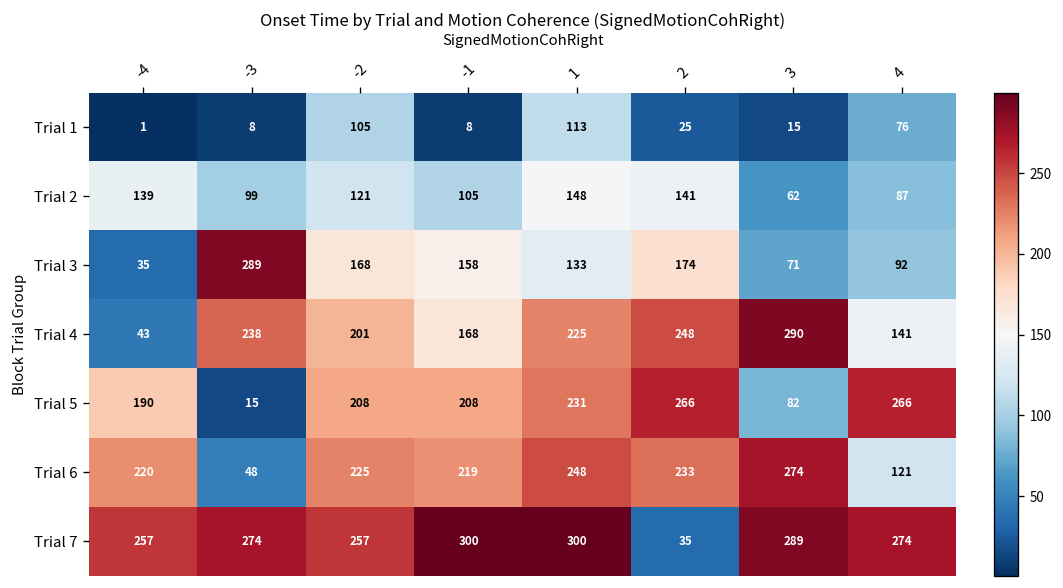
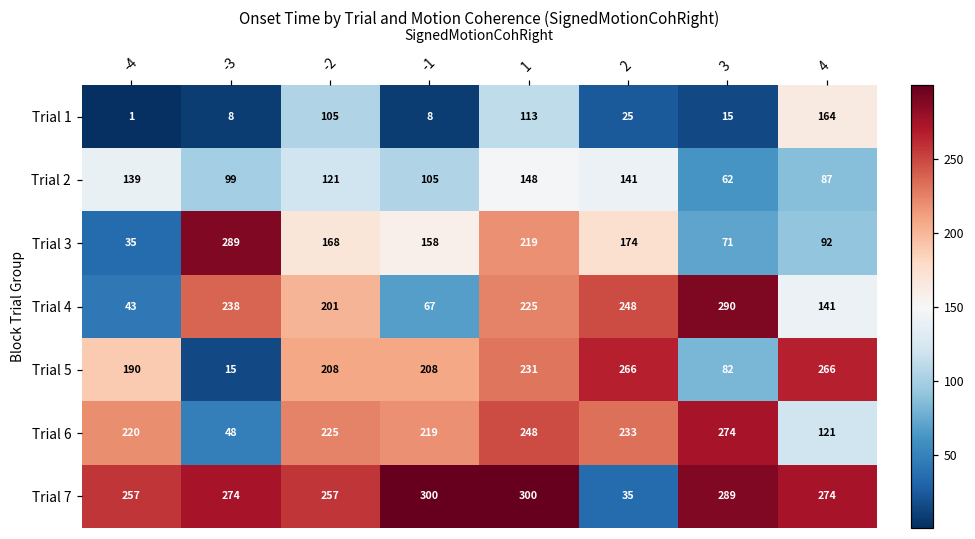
  {
    "Trial 1": {
      "-4": 1,
      "-3": 8,
      "-2": 105,
      "-1": 8,
      "1": 113,
      "2": 25,
      "3": 15,
-     "4": 76
+     "4": 164
    },
    "Trial 2": {
      "-4": 139,
      "-3": 99,
      "-2": 121,
      "-1": 105,
      "1": 148,
      "2": 141,
      "3": 62,
      "4": 87
    },
    "Trial 3": {
      "-4": 35,
      "-3": 289,
      "-2": 168,
      "-1": 158,
-     "1": 133,
+     "1": 219,
      "2": 174,
      "3": 71,
      "4": 92
    },
    "Trial 4": {
      "-4": 43,
      "-3": 238,
      "-2": 201,
-     "-1": 168,
+     "-1": 67,
      "1": 225,
      "2": 248,
      "3": 290,
      "4": 141
    },
    "Trial 5": {
      "-4": 190,
      "-3": 15,
      "-2": 208,
      "-1": 208,
      "1": 231,
      "2": 266,
      "3": 82,
      "4": 266
    },
    "Trial 6": {
      "-4": 220,
      "-3": 48,
      "-2": 225,
      "-1": 219,
      "1": 248,
      "2": 233,
      "3": 274,
      "4": 121
    },
    "Trial 7": {
      "-4": 257,
      "-3": 274,
      "-2": 257,
      "-1": 300,
      "1": 300,
      "2": 35,
      "3": 289,
      "4": 274
    }
  }
